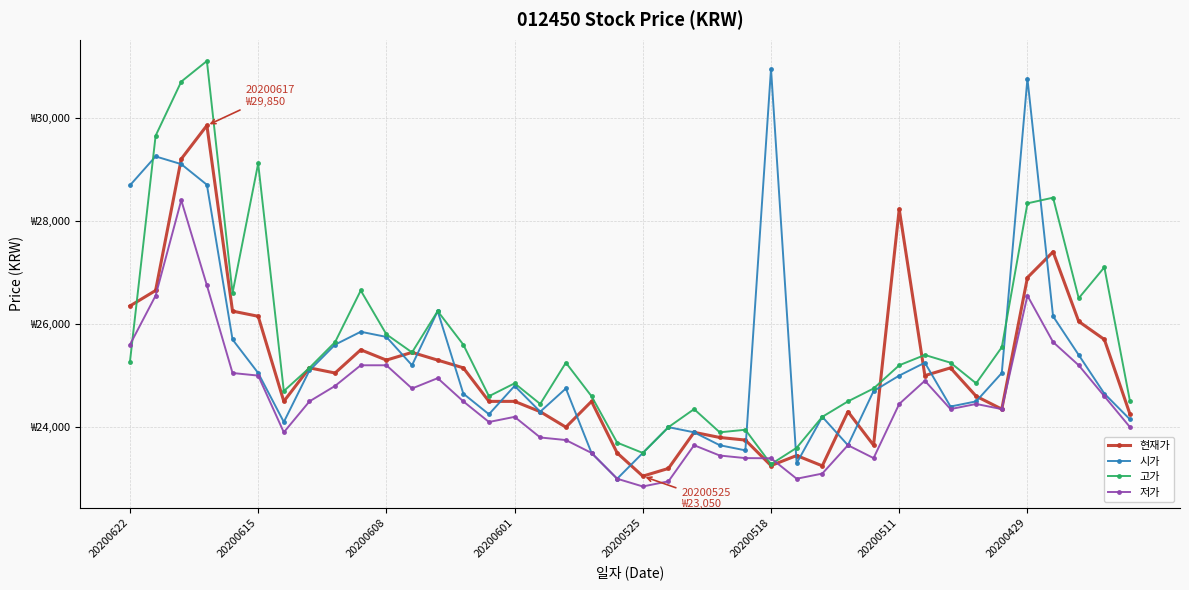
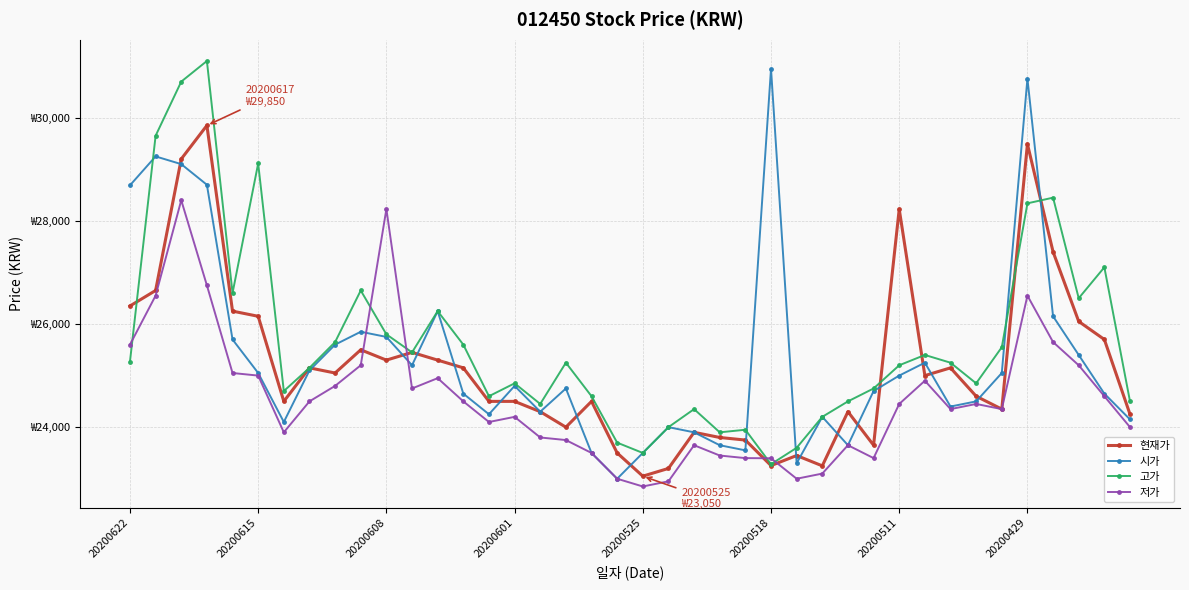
  {
    "현재가": {
      "20200622": "₩26,400",
      "20200615": "₩26,200",
      "20200608": "₩25,300",
      "20200601": "₩24,500",
      "20200525": "₩23,100",
      "20200511": "₩28,200",
-     "20200429": "₩26,900"
+     "20200429": "₩29,500"
    },
    "시가": {
      "20200622": "₩28,700",
      "20200615": "₩25,100",
      "20200608": "₩25,800",
      "20200601": "₩24,800",
      "20200518": "₩30,900",
      "20200511": "₩25,000",
      "20200429": "₩30,800"
    },
    "고가": {
      "20200622": "₩25,300",
      "20200615": "₩29,100",
      "20200608": "₩25,800",
      "20200601": "₩24,900",
      "20200511": "₩25,200",
      "20200429": "₩28,300"
    },
    "저가": {
      "20200622": "₩25,600",
      "20200615": "₩25,000",
-     "20200608": "₩25,200",
+     "20200608": "₩28,200",
      "20200601": "₩24,200",
      "20200525": "₩22,900",
      "20200518": "₩23,400",
      "20200511": "₩24,500",
      "20200429": "₩26,600"
    }
  }
